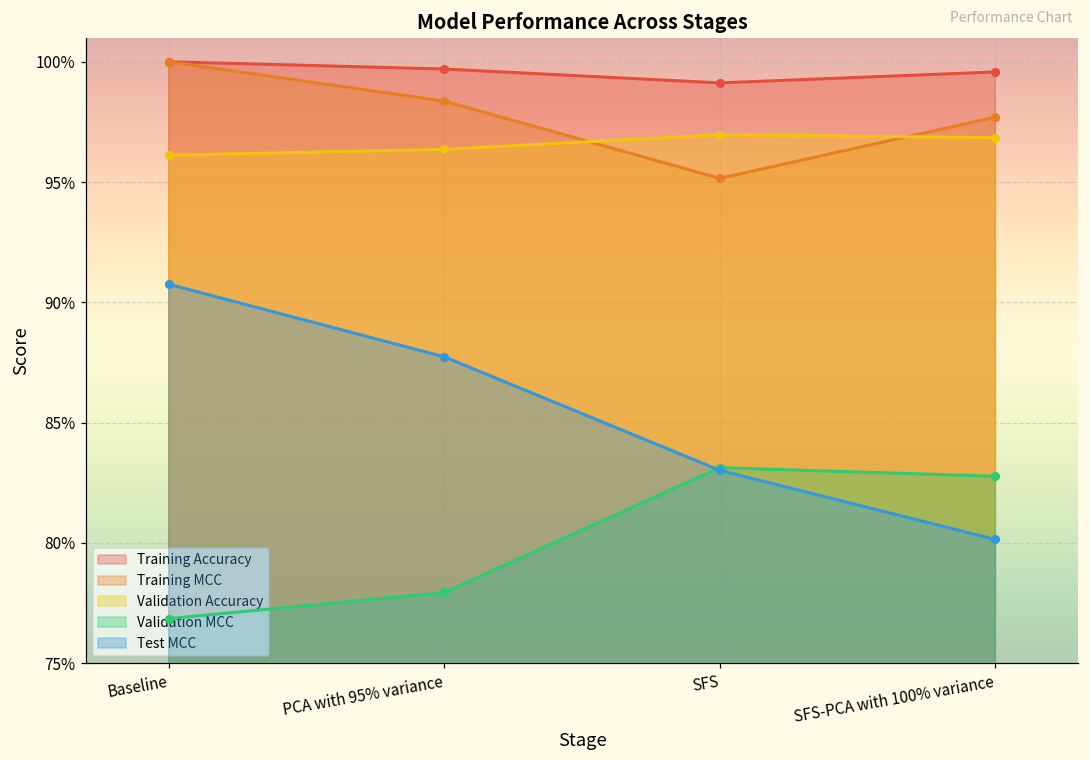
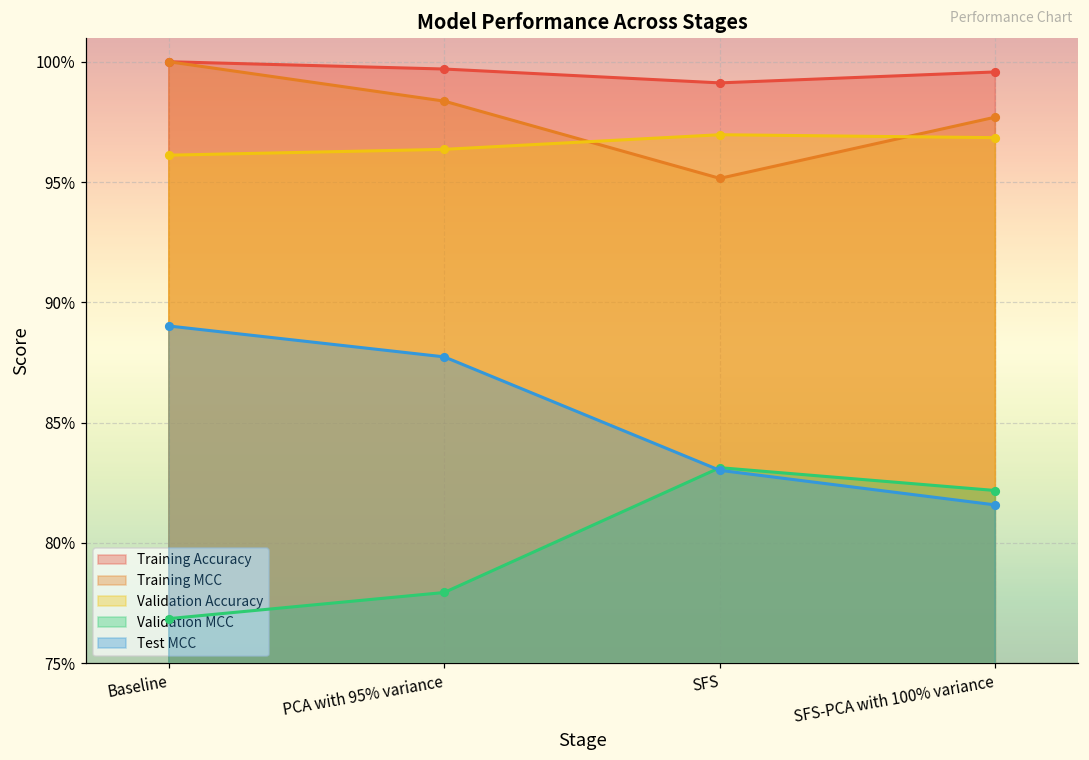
  {
    "Validation MCC": {
      "PCA with 95% variance": "77.9%",
-     "SFS-PCA with 100% variance": "82.8%"
+     "SFS-PCA with 100% variance": "82.2%"
    },
    "Test MCC": {
-     "Baseline": "90.7%",
+     "Baseline": "89.0%",
      "PCA with 95% variance": "87.7%",
-     "SFS-PCA with 100% variance": "80.1%"
+     "SFS-PCA with 100% variance": "81.6%"
    }
  }
